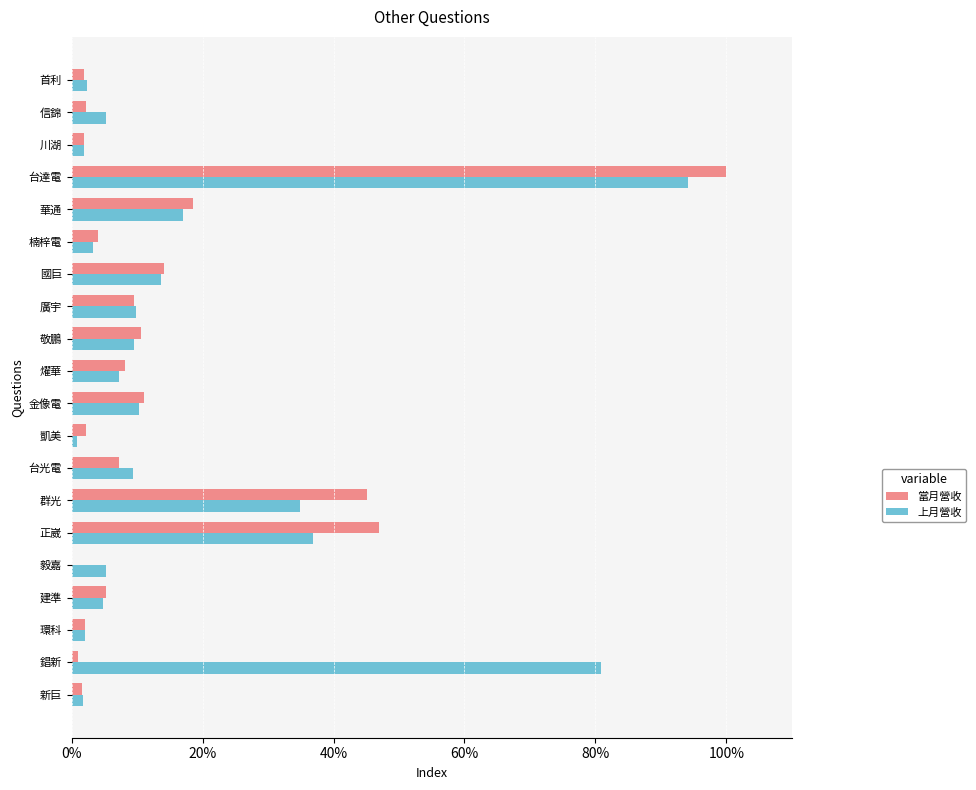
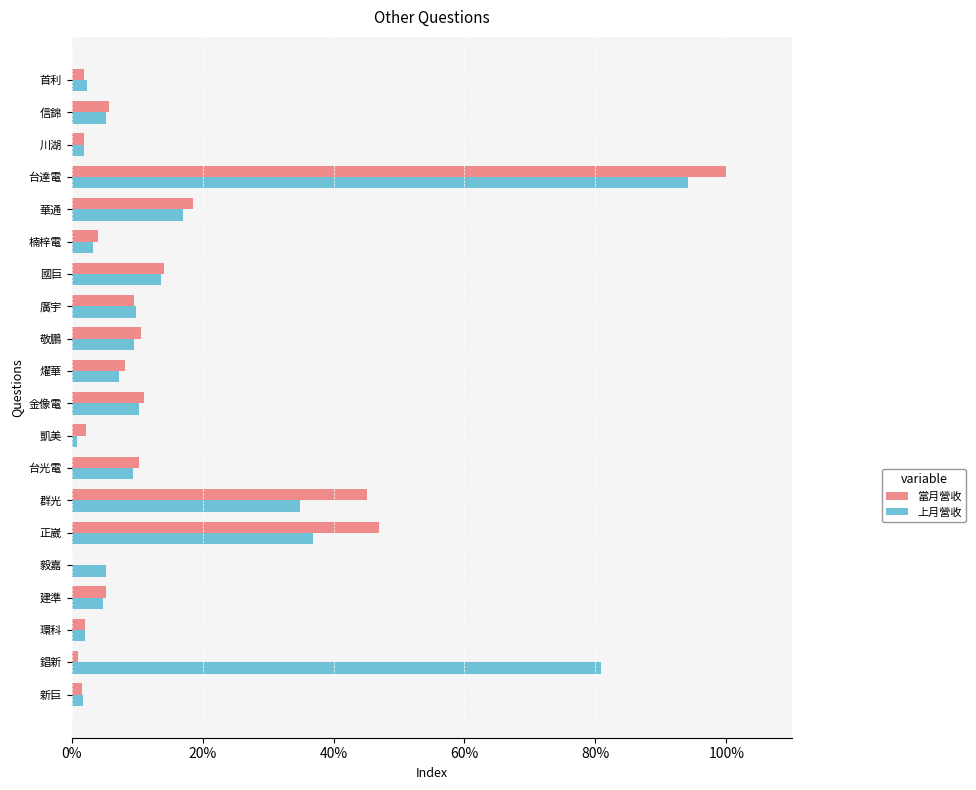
  {
    "當月營收": {
      "首利": "2%",
-     "信錦": "2%",
+     "信錦": "6%",
      "川湖": "2%",
      "台達電": "100%",
      "華通": "19%",
      "楠梓電": "4%",
      "國巨": "14%",
      "廣宇": "10%",
      "敬鵬": "11%",
      "燿華": "8%",
      "金像電": "11%",
      "凱美": "2%",
-     "台光電": "7%",
+     "台光電": "10%",
      "群光": "45%",
      "正崴": "47%",
      "建準": "5%",
      "環科": "2%",
      "錩新": "1%",
      "新巨": "2%"
    },
    "上月營收": {
      "首利": "2%",
      "信錦": "5%",
      "川湖": "2%",
      "台達電": "94%",
      "華通": "17%",
      "楠梓電": "3%",
      "國巨": "14%",
      "廣宇": "10%",
      "敬鵬": "10%",
      "燿華": "7%",
      "金像電": "10%",
      "凱美": "1%",
      "台光電": "9%",
      "群光": "35%",
      "正崴": "37%",
      "毅嘉": "5%",
      "建準": "5%",
      "環科": "2%",
      "錩新": "81%",
      "新巨": "2%"
    }
  }
